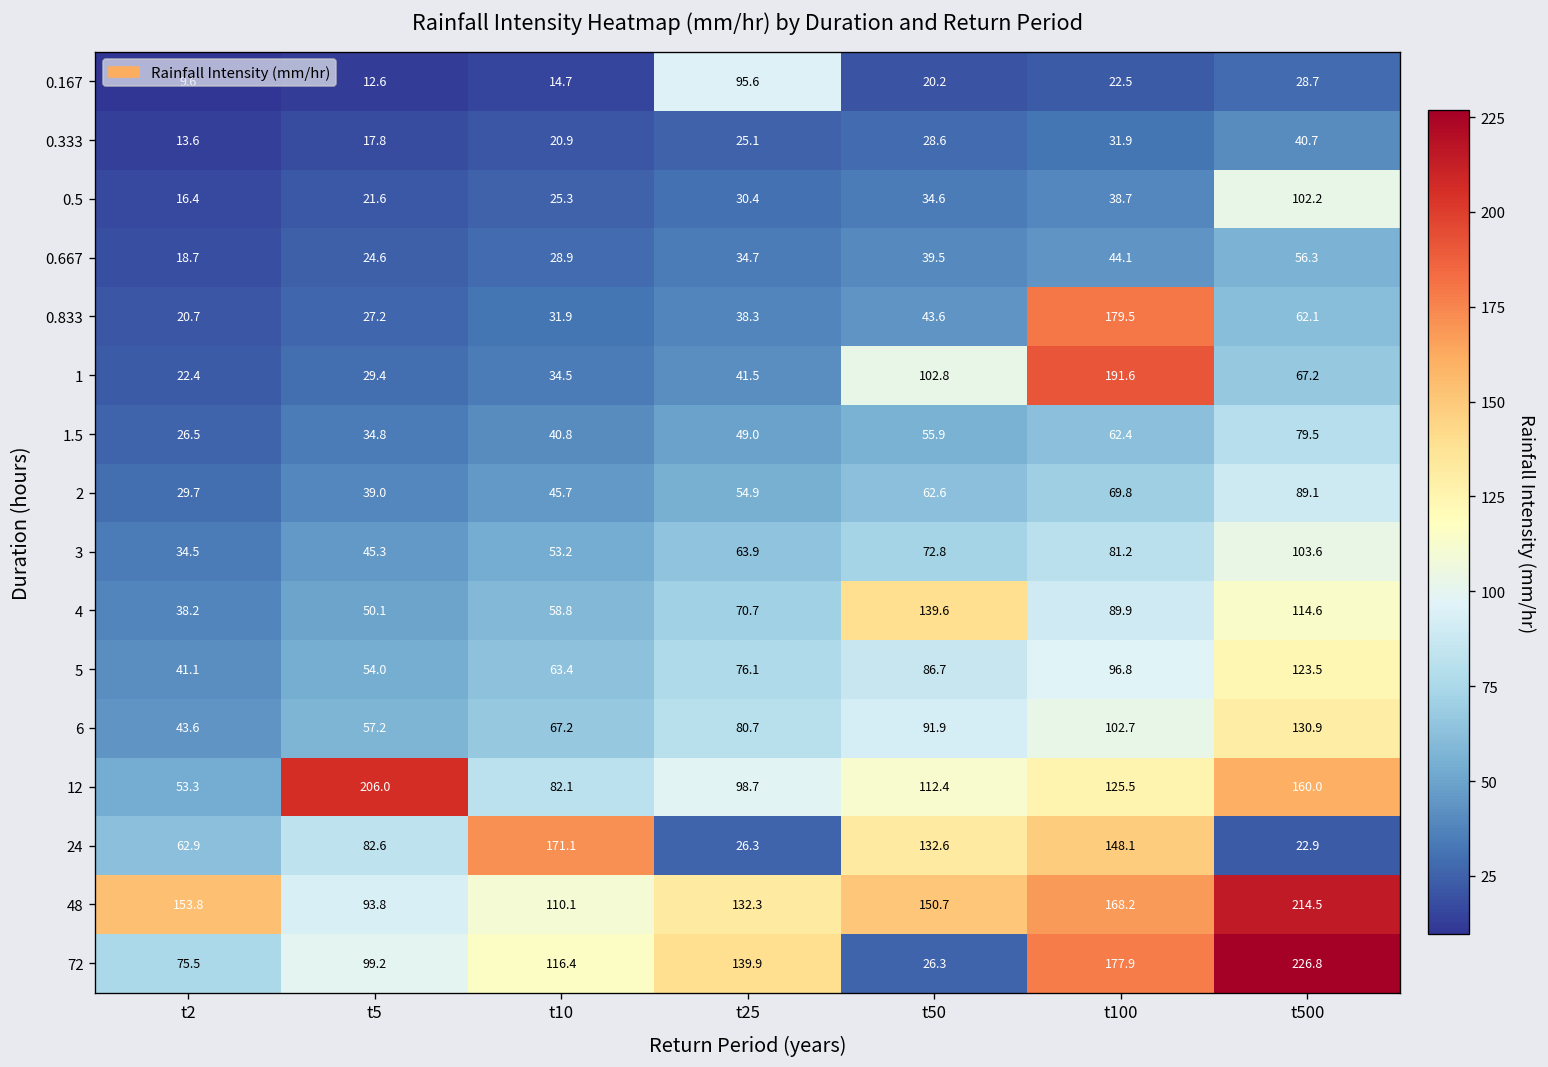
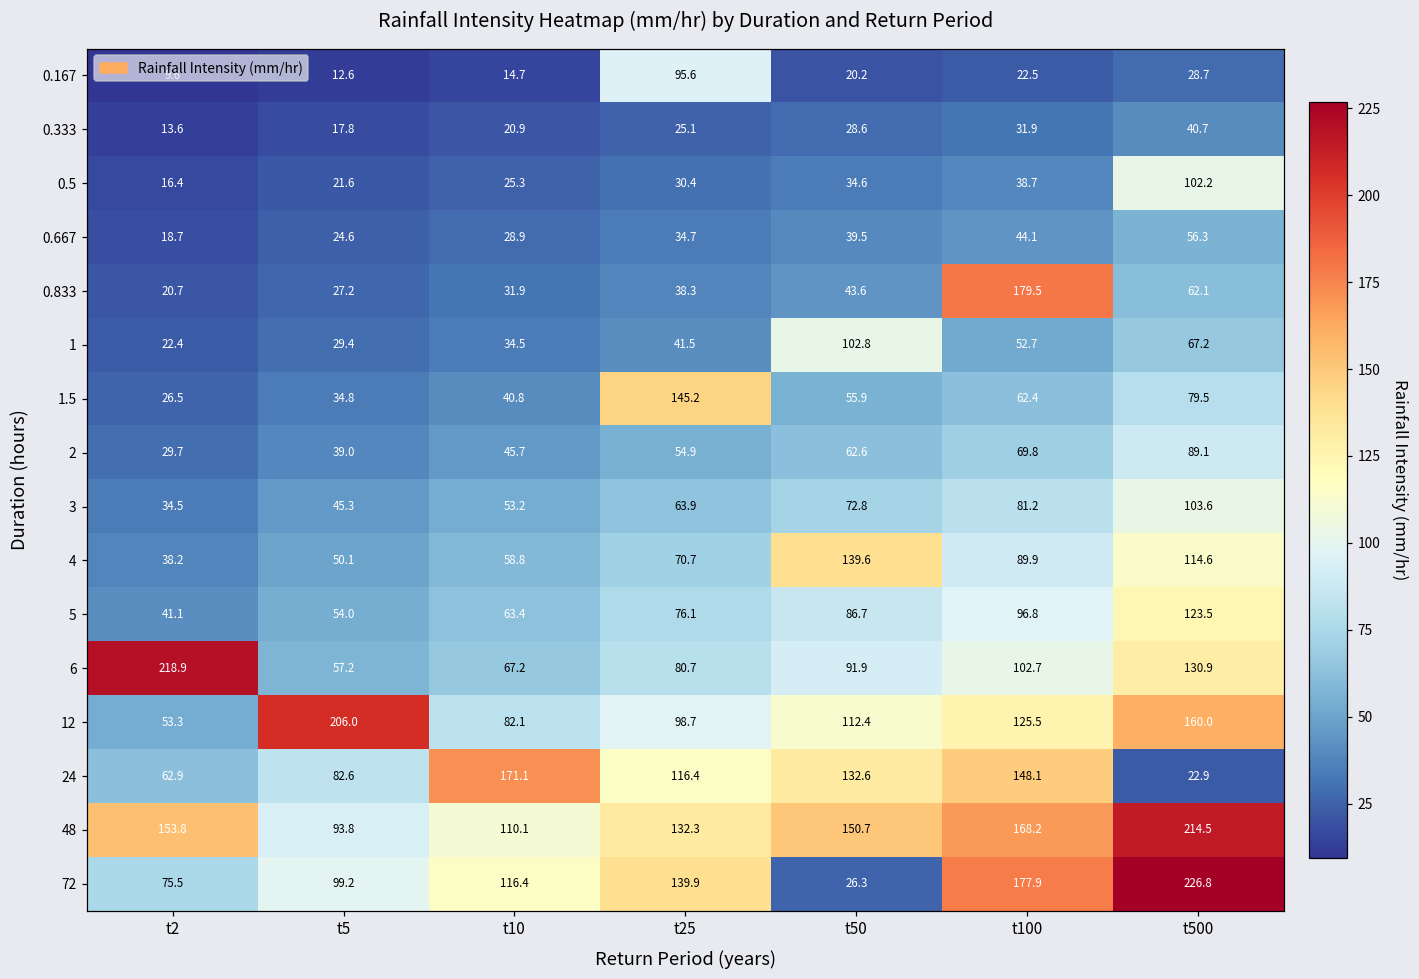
  {
    "0.167": {
      "t5": 12.6,
      "t10": 14.7,
      "t25": 95.6,
      "t50": 20.2,
      "t100": 22.5,
      "t500": 28.7
    },
    "0.333": {
      "t2": 13.6,
      "t5": 17.8,
      "t10": 20.9,
      "t25": 25.1,
      "t50": 28.6,
      "t100": 31.9,
      "t500": 40.7
    },
    "0.5": {
      "t2": 16.4,
      "t5": 21.6,
      "t10": 25.3,
      "t25": 30.4,
      "t50": 34.6,
      "t100": 38.7,
      "t500": 102.2
    },
    "0.667": {
      "t2": 18.7,
      "t5": 24.6,
      "t10": 28.9,
      "t25": 34.7,
      "t50": 39.5,
      "t100": 44.1,
      "t500": 56.3
    },
    "0.833": {
      "t2": 20.7,
      "t5": 27.2,
      "t10": 31.9,
      "t25": 38.3,
      "t50": 43.6,
      "t100": 179.5,
      "t500": 62.1
    },
    "1": {
      "t2": 22.4,
      "t5": 29.4,
      "t10": 34.5,
      "t25": 41.5,
      "t50": 102.8,
-     "t100": 191.6,
+     "t100": 52.7,
      "t500": 67.2
    },
    "1.5": {
      "t2": 26.5,
      "t5": 34.8,
      "t10": 40.8,
-     "t25": 49.0,
+     "t25": 145.2,
      "t50": 55.9,
      "t100": 62.4,
      "t500": 79.5
    },
    "2": {
      "t2": 29.7,
      "t5": 39.0,
      "t10": 45.7,
      "t25": 54.9,
      "t50": 62.6,
      "t100": 69.8,
      "t500": 89.1
    },
    "3": {
      "t2": 34.5,
      "t5": 45.3,
      "t10": 53.2,
      "t25": 63.9,
      "t50": 72.8,
      "t100": 81.2,
      "t500": 103.6
    },
    "4": {
      "t2": 38.2,
      "t5": 50.1,
      "t10": 58.8,
      "t25": 70.7,
      "t50": 139.6,
      "t100": 89.9,
      "t500": 114.6
    },
    "5": {
      "t2": 41.1,
      "t5": 54.0,
      "t10": 63.4,
      "t25": 76.1,
      "t50": 86.7,
      "t100": 96.8,
      "t500": 123.5
    },
    "6": {
-     "t2": 43.6,
+     "t2": 218.9,
      "t5": 57.2,
      "t10": 67.2,
      "t25": 80.7,
      "t50": 91.9,
      "t100": 102.7,
      "t500": 130.9
    },
    "12": {
      "t2": 53.3,
      "t5": 206.0,
      "t10": 82.1,
      "t25": 98.7,
      "t50": 112.4,
      "t100": 125.5,
      "t500": 160.0
    },
    "24": {
      "t2": 62.9,
      "t5": 82.6,
      "t10": 171.1,
-     "t25": 26.3,
+     "t25": 116.4,
      "t50": 132.6,
      "t100": 148.1,
      "t500": 22.9
    },
    "48": {
      "t2": 153.8,
      "t5": 93.8,
      "t10": 110.1,
      "t25": 132.3,
      "t50": 150.7,
      "t100": 168.2,
      "t500": 214.5
    },
    "72": {
      "t2": 75.5,
      "t5": 99.2,
      "t10": 116.4,
      "t25": 139.9,
      "t50": 26.3,
      "t100": 177.9,
      "t500": 226.8
    }
  }
